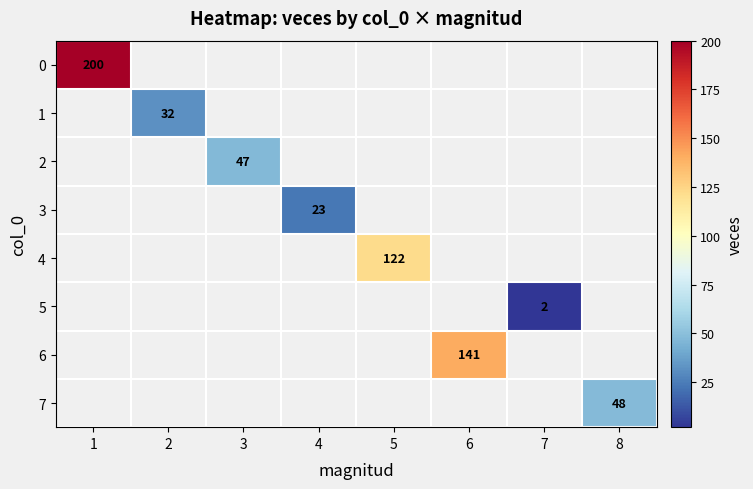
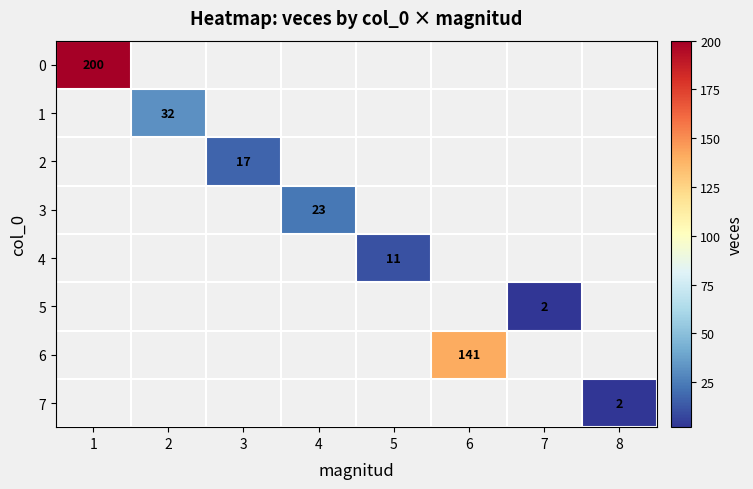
  {
    "0": {
      "1": 200
    },
    "1": {
      "2": 32
    },
    "2": {
-     "3": 47
+     "3": 17
    },
    "3": {
      "4": 23
    },
    "4": {
-     "5": 122
+     "5": 11
    },
    "5": {
      "7": 2
    },
    "6": {
      "6": 141
    },
    "7": {
-     "8": 48
+     "8": 2
    }
  }
